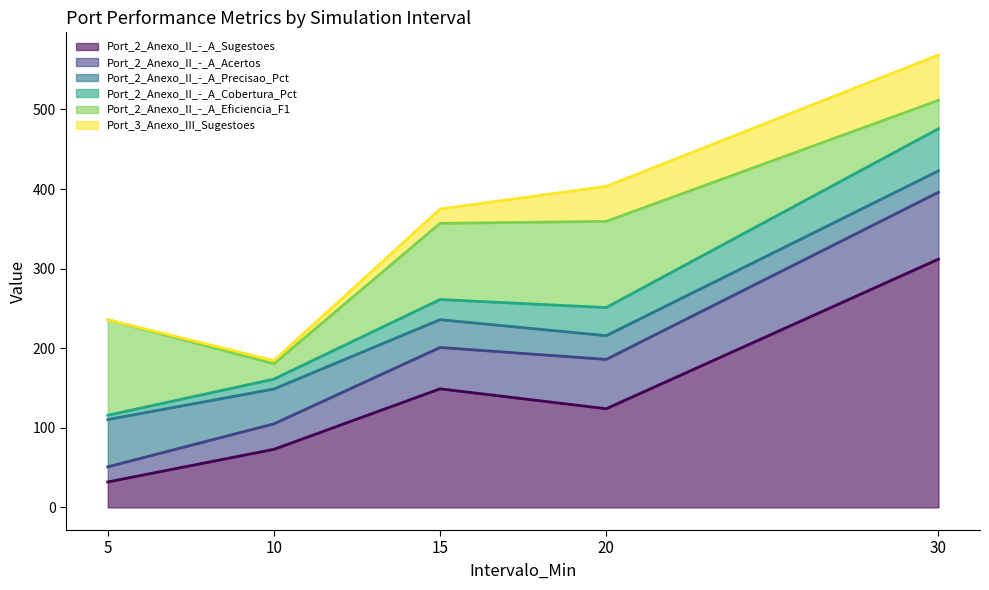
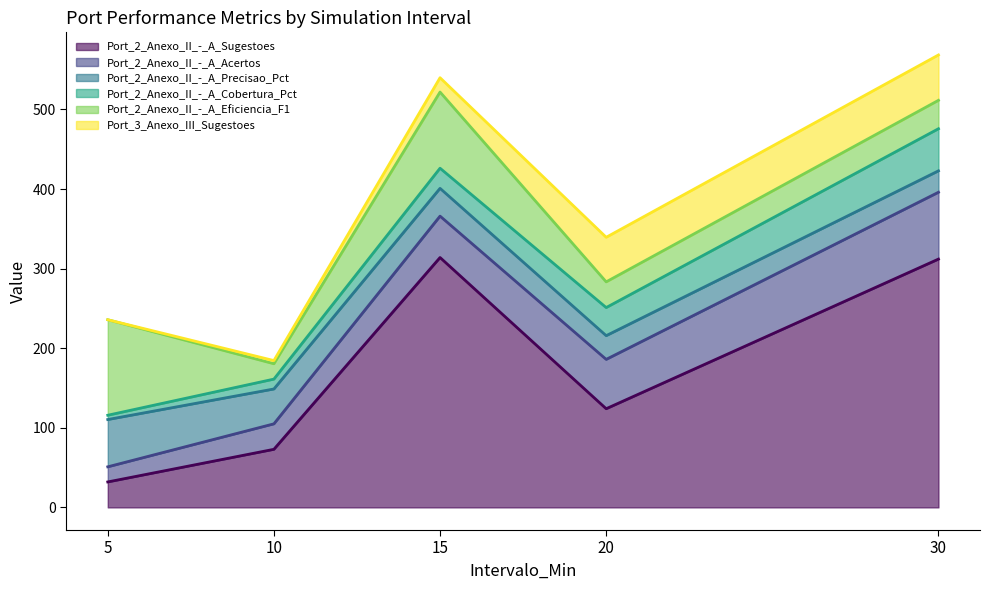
  {
    "Port_2_Anexo_II_-_A_Sugestoes": {
      "5": 30,
      "10": 70,
-     "15": 150,
+     "15": 310,
      "20": 120,
      "30": 310
    },
    "Port_2_Anexo_II_-_A_Eficiencia_F1": {
      "10": 20,
      "15": 100,
-     "20": 110,
+     "20": 30,
      "30": 40
    },
    "Port_3_Anexo_III_Sugestoes": {
      "10": 0,
      "15": 20,
-     "20": 40,
+     "20": 60,
      "30": 60
    }
  }
